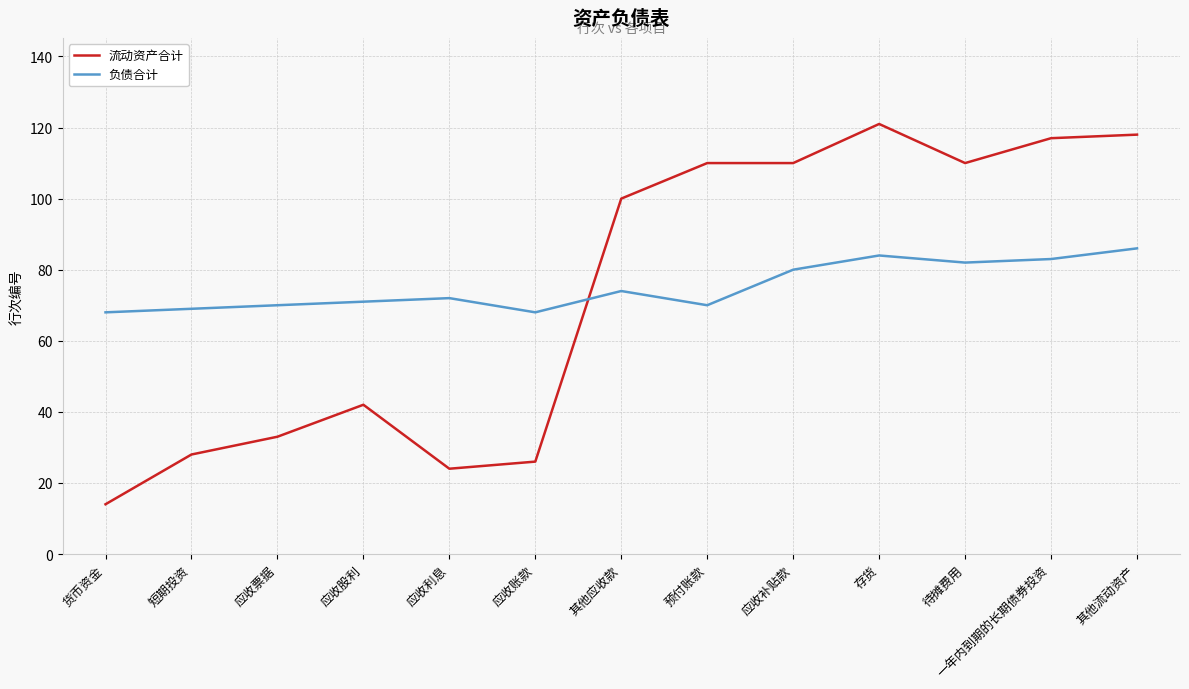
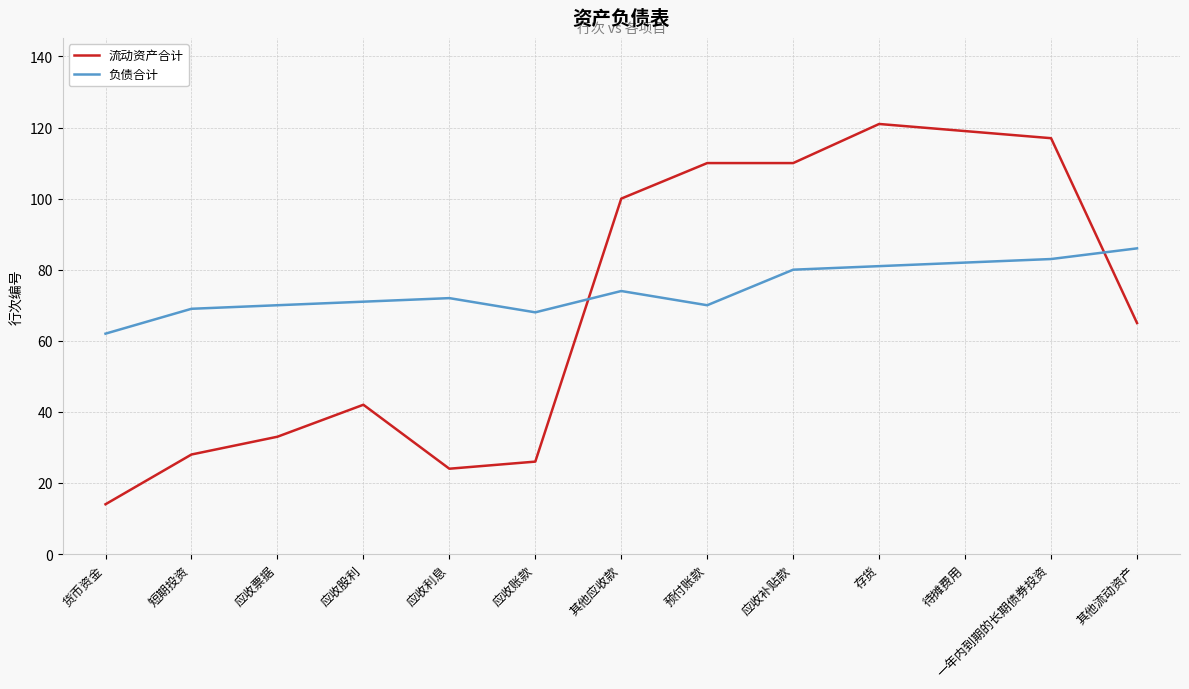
  {
    "流动资产合计": {
      "货币资金": 14,
      "短期投资": 28,
      "应收票据": 33,
      "应收股利": 42,
      "应收利息": 24,
      "应收账款": 26,
      "其他应收款": 100,
      "预付账款": 110,
      "应收补贴款": 110,
      "存货": 121,
-     "待摊费用": 110,
+     "待摊费用": 119,
      "一年内到期的长期债券投资": 117,
-     "其他流动资产": 118
+     "其他流动资产": 65
    },
    "负债合计": {
-     "货币资金": 68,
+     "货币资金": 62,
      "短期投资": 69,
      "应收票据": 70,
      "应收股利": 71,
      "应收利息": 72,
      "应收账款": 68,
      "其他应收款": 74,
      "预付账款": 70,
      "应收补贴款": 80,
-     "存货": 84,
+     "存货": 81,
      "待摊费用": 82,
      "一年内到期的长期债券投资": 83,
      "其他流动资产": 86
    }
  }
